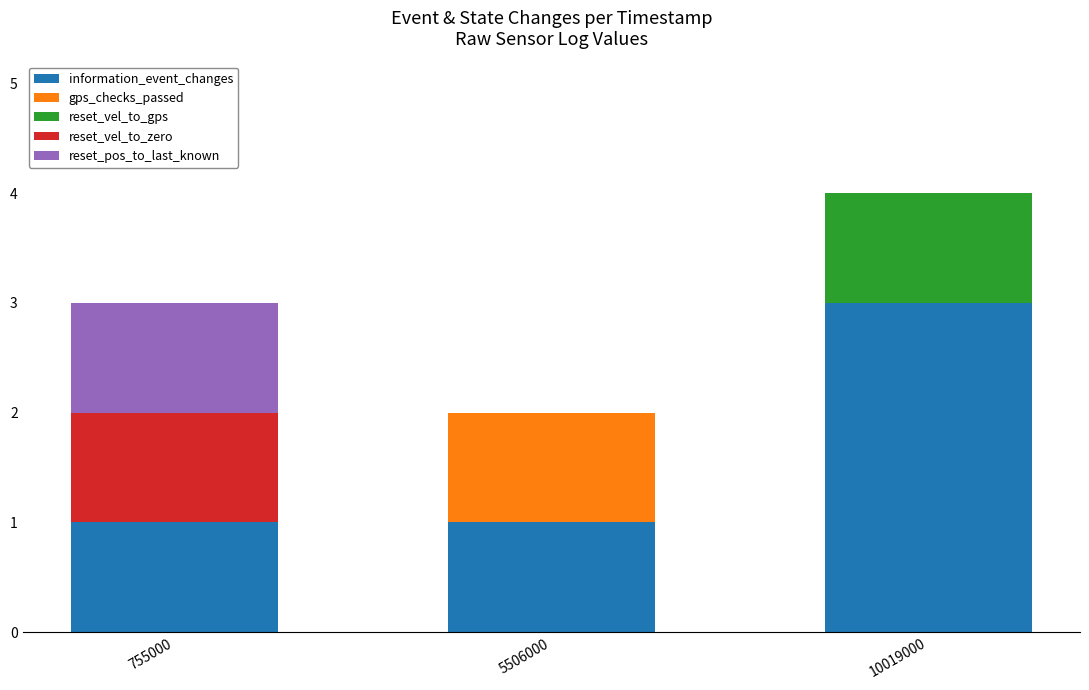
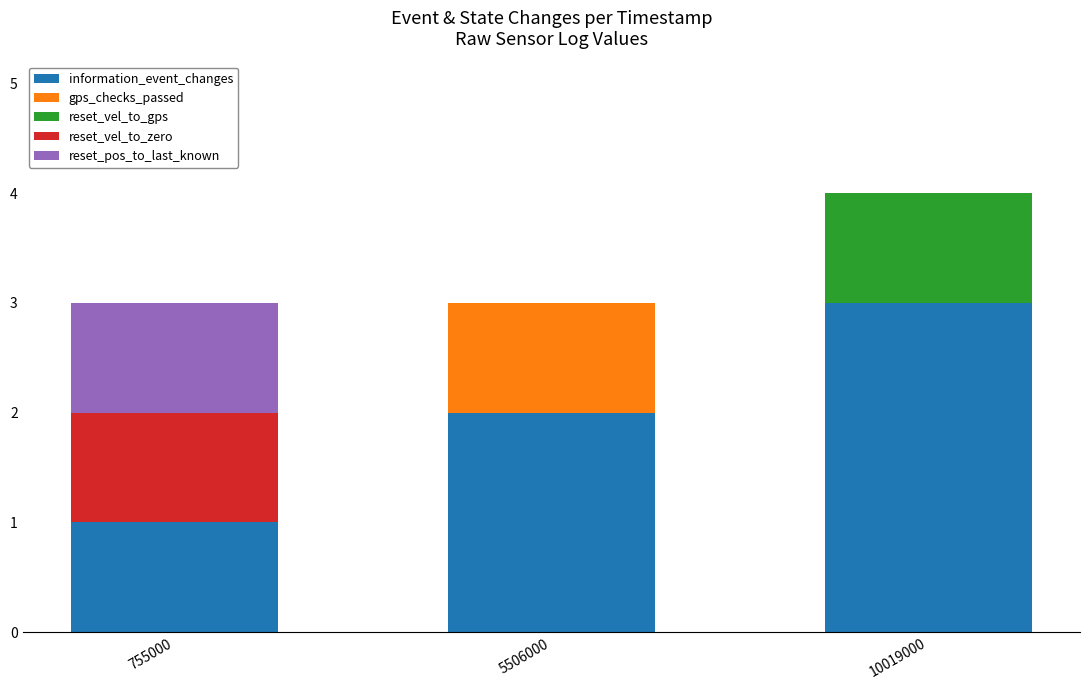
  {
    "information_event_changes": {
      "755000": 1,
-     "5506000": 1,
+     "5506000": 2,
      "10019000": 3
    },
    "reset_vel_to_gps": {
      "755000": 0,
      "5506000": 0,
      "10019000": 1
    },
    "reset_vel_to_zero": {
      "755000": 1,
      "5506000": 0,
      "10019000": 0
    },
    "reset_pos_to_last_known": {
      "755000": 1,
      "5506000": 0,
      "10019000": 0
    }
  }
